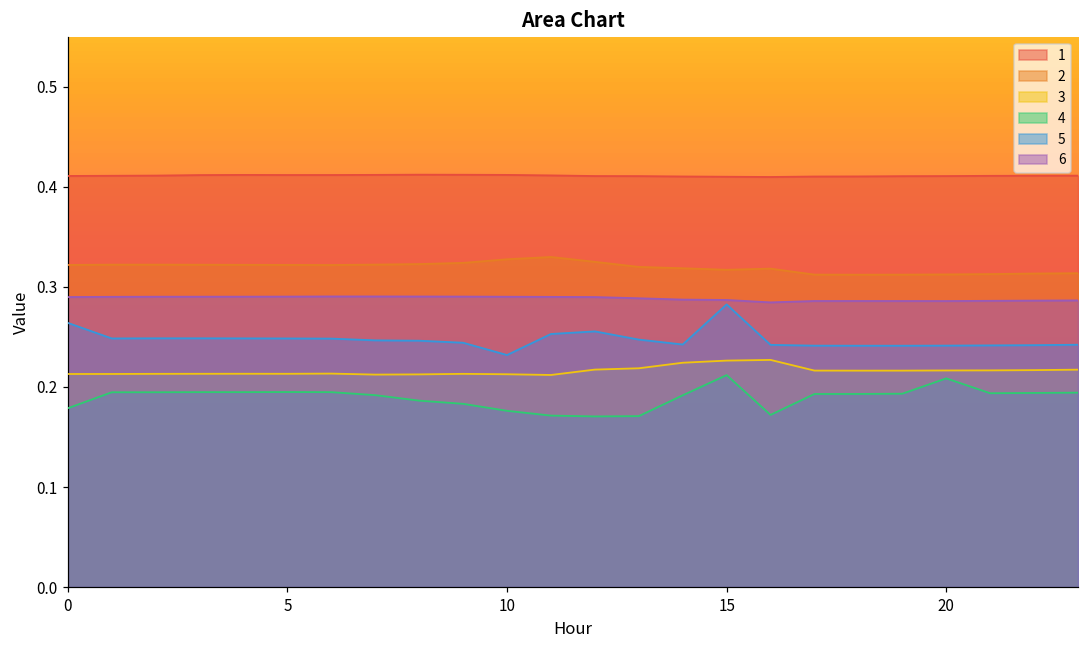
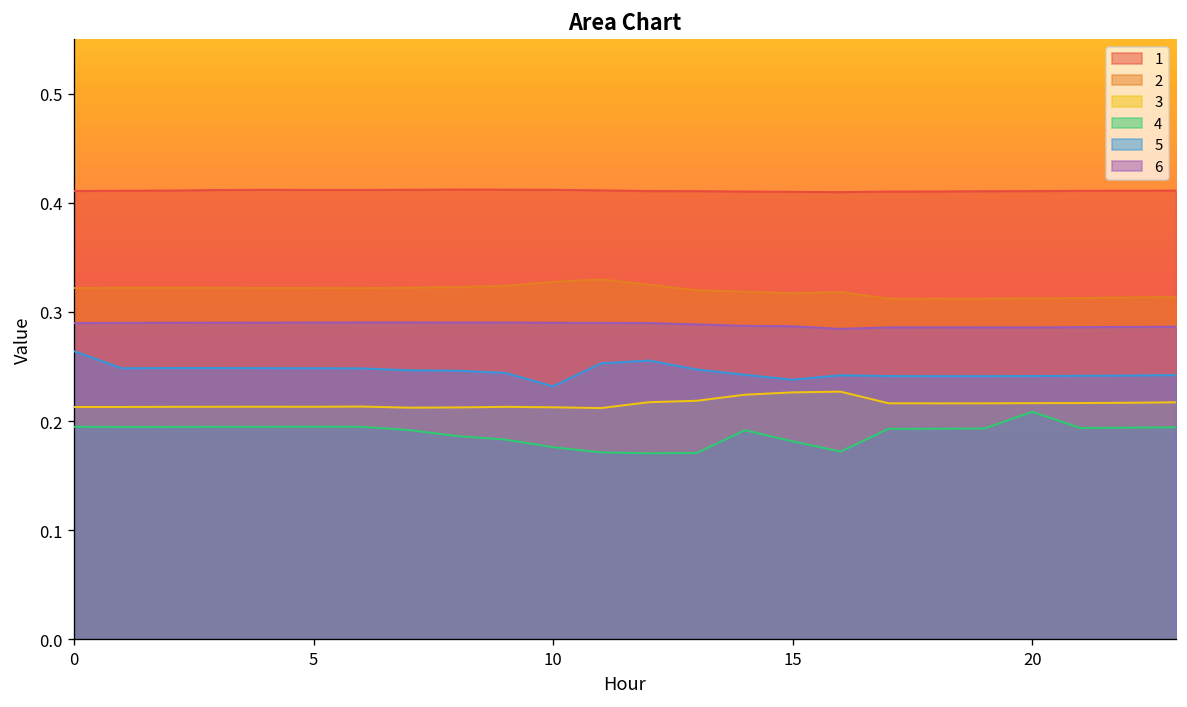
  {
    "4": {
-     "0": 0.18,
+     "0": 0.19,
      "5": 0.19,
      "10": 0.18,
-     "15": 0.21,
+     "15": 0.18,
      "20": 0.21
    },
    "5": {
      "0": 0.26,
      "5": 0.25,
      "10": 0.23,
-     "15": 0.28,
+     "15": 0.24,
      "20": 0.24
    },
    "6": {
      "0": 0.29,
      "5": 0.29,
      "10": 0.29,
      "15": 0.29,
      "20": 0.29
    }
  }
